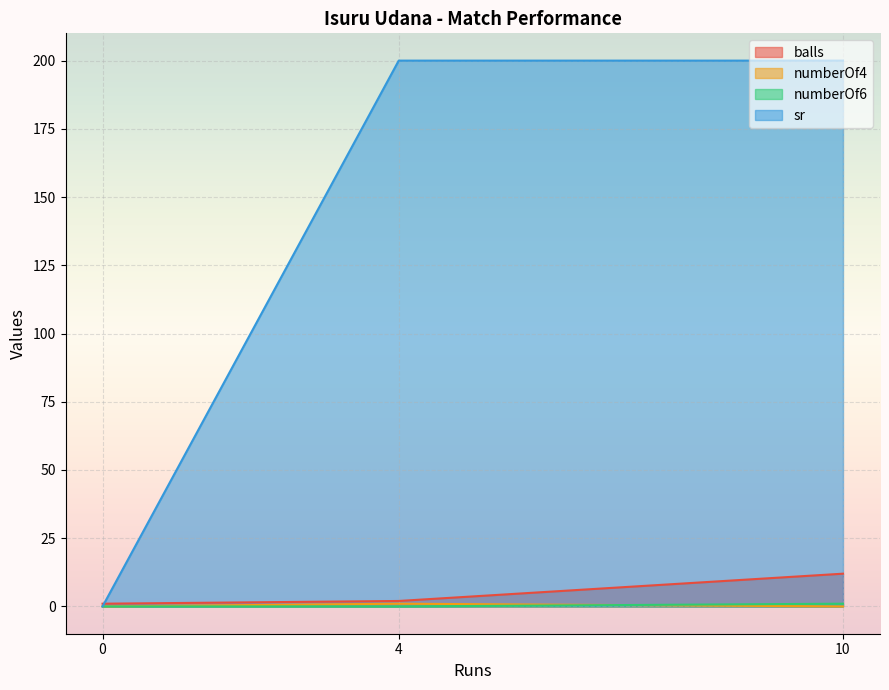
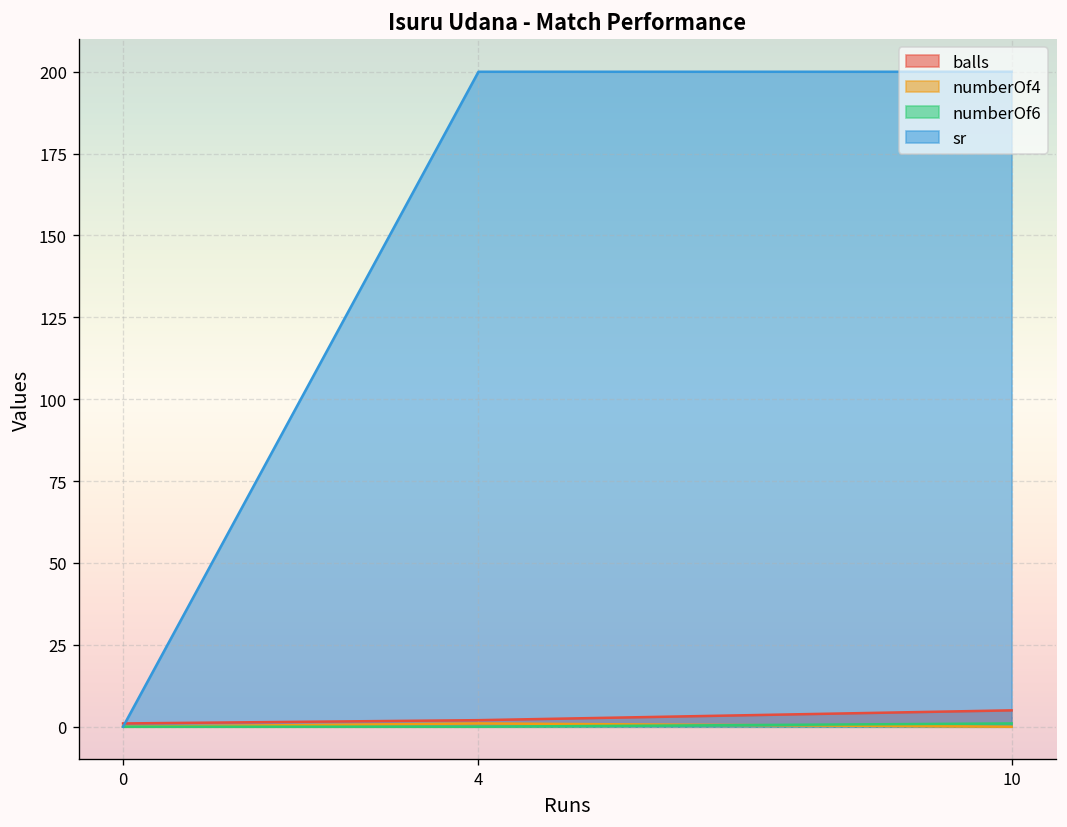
  {
    "balls": {
      "0": 1,
      "4": 2,
-     "10": 12
+     "10": 5
    },
    "numberOf4": {
      "4": 1,
      "10": 0
    },
    "numberOf6": {
      "4": 0,
      "10": 1
    },
    "sr": {
      "4": 200
    }
  }
